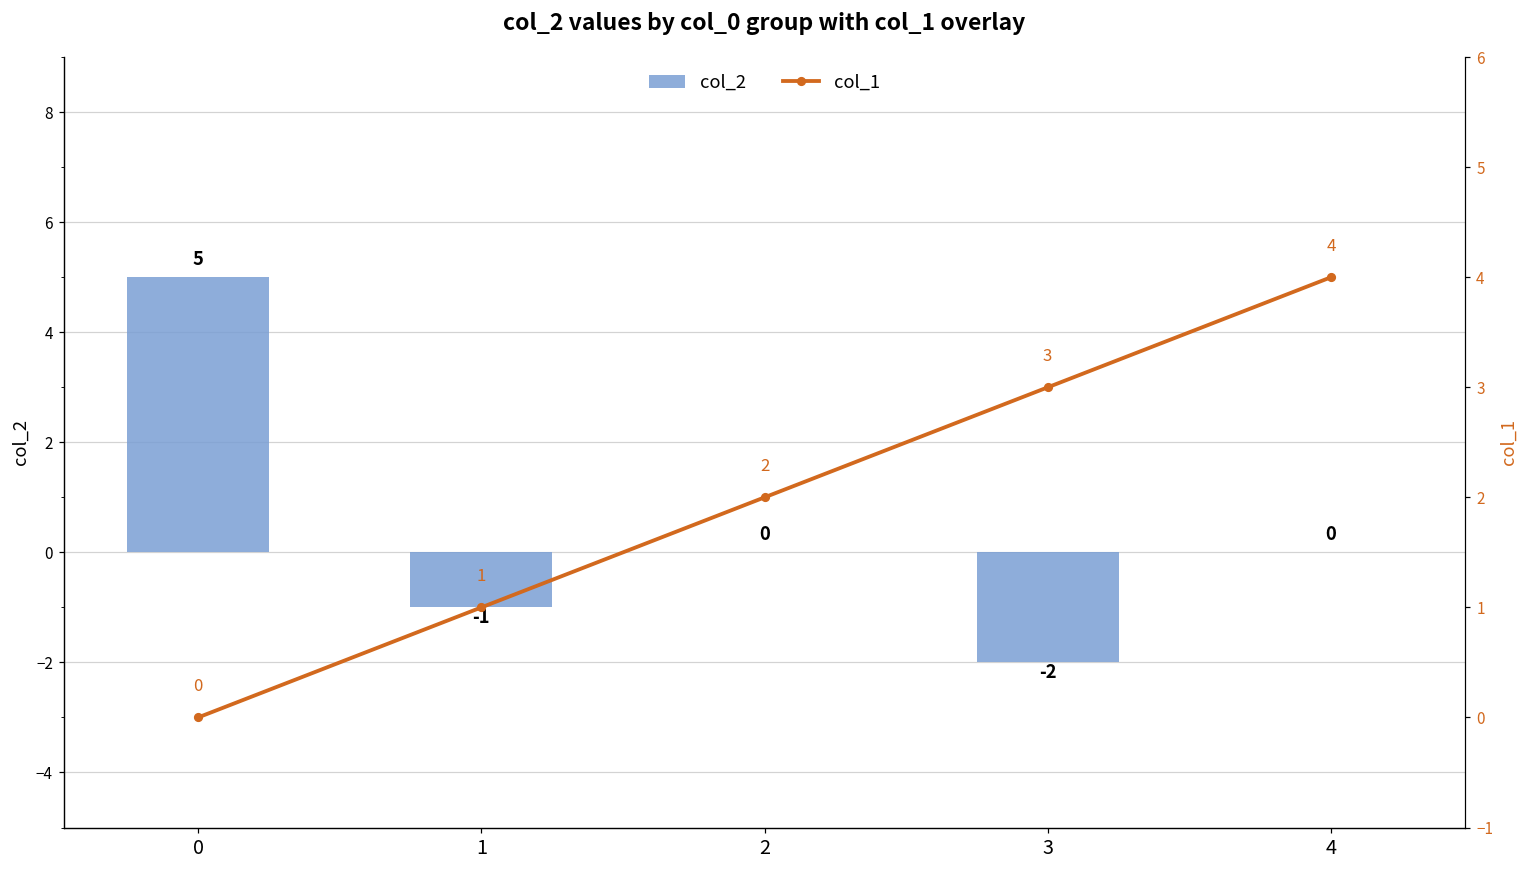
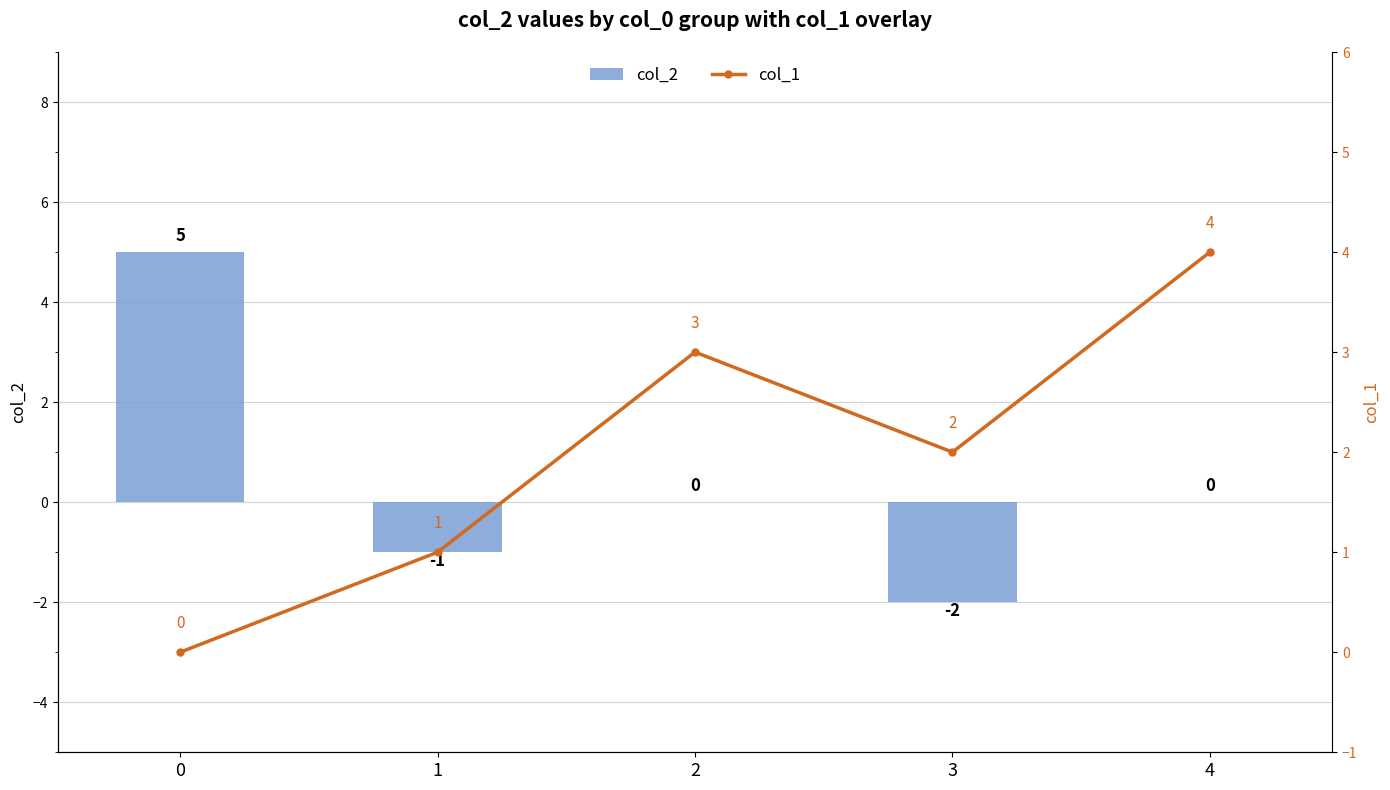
  {
    "col_2": {
      "0": 5,
      "2": 0,
      "3": -2,
      "4": 0
    },
    "col_1": {
      "0": 0,
      "1": 1,
-     "2": 2,
-     "3": 3,
+     "2": 3,
+     "3": 2,
      "4": 4
    }
  }
